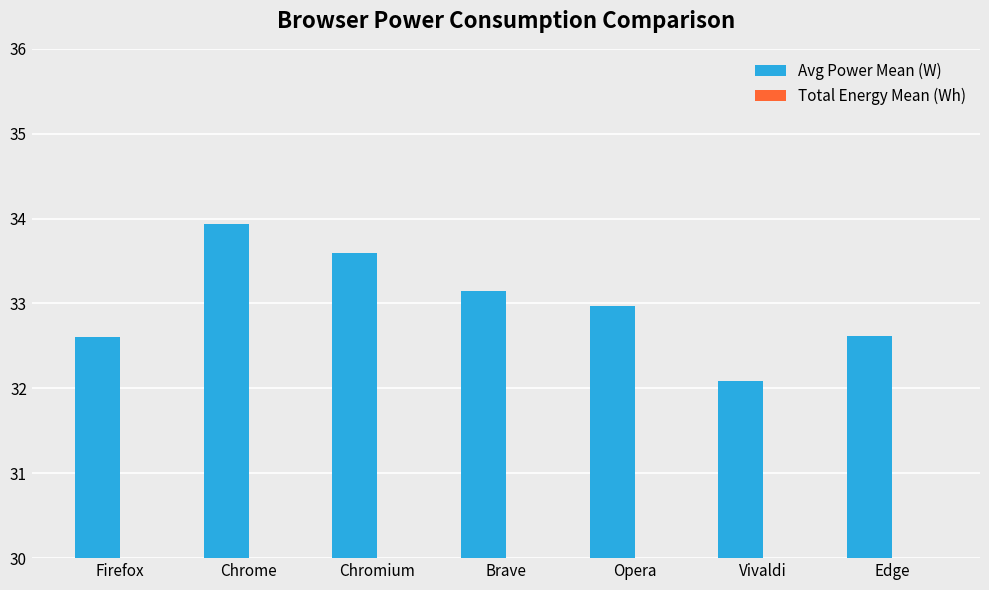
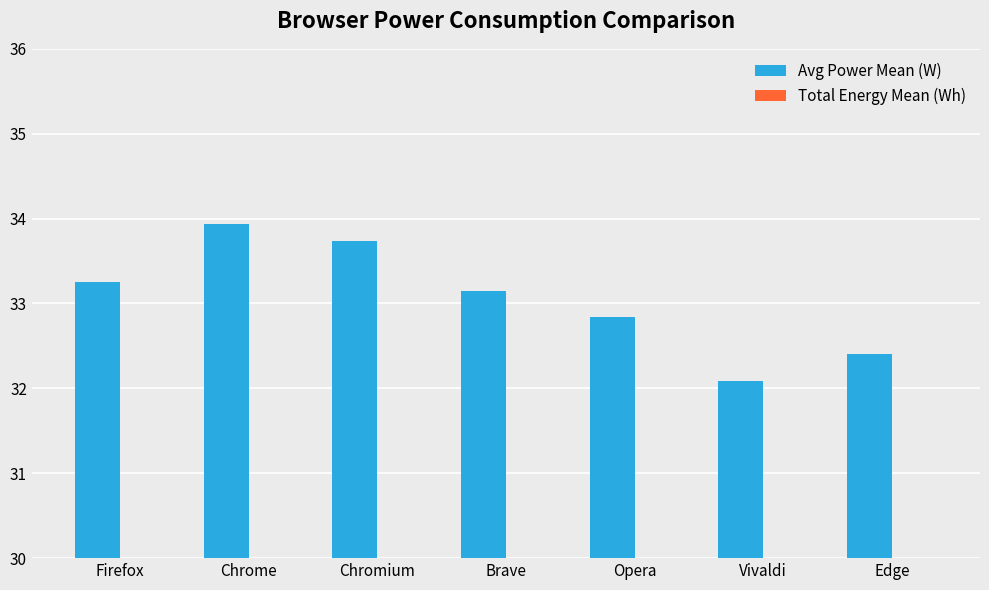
  {
    "Avg Power Mean (W)": {
-     "Firefox": 32.6,
+     "Firefox": 33.3,
      "Chrome": 33.9,
-     "Chromium": 33.6,
+     "Chromium": 33.7,
      "Brave": 33.2,
-     "Opera": 33.0,
+     "Opera": 32.8,
      "Vivaldi": 32.1,
-     "Edge": 32.6
+     "Edge": 32.4
    }
  }
